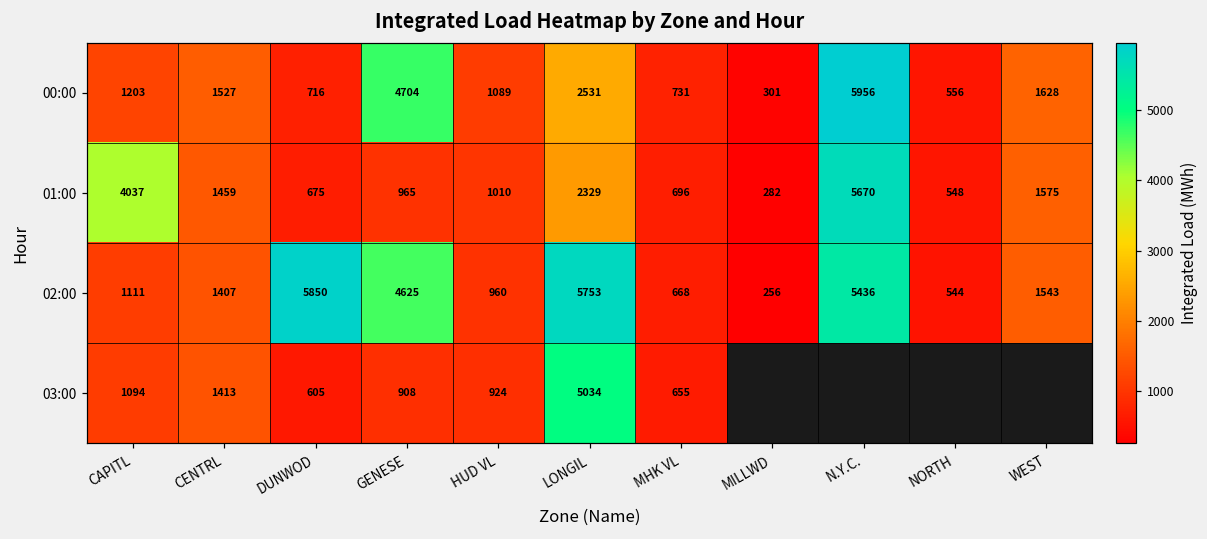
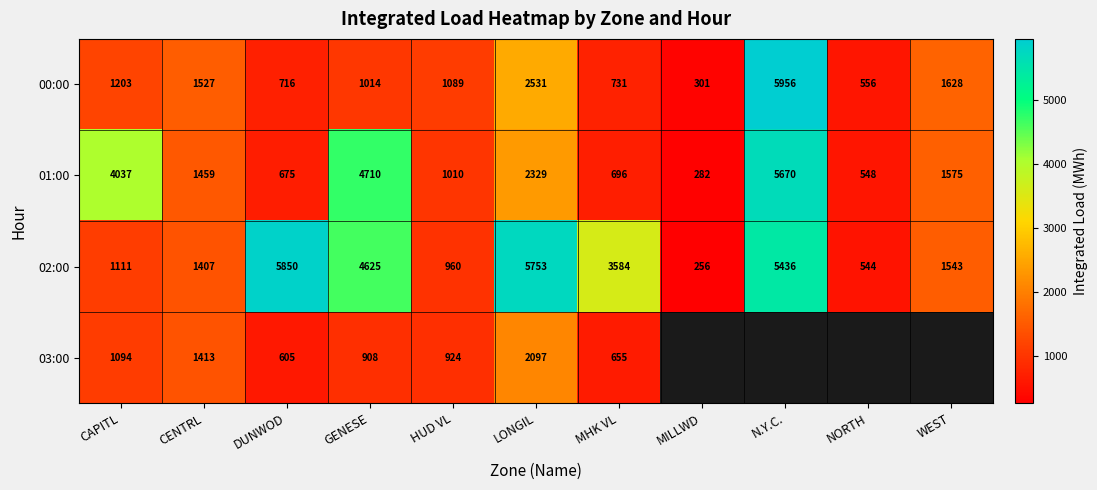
  {
    "00:00": {
      "CAPITL": 1203,
      "CENTRL": 1527,
      "DUNWOD": 716,
-     "GENESE": 4704,
+     "GENESE": 1014,
      "HUD VL": 1089,
      "LONGIL": 2531,
      "MHK VL": 731,
      "MILLWD": 301,
      "N.Y.C.": 5956,
      "NORTH": 556,
      "WEST": 1628
    },
    "01:00": {
      "CAPITL": 4037,
      "CENTRL": 1459,
      "DUNWOD": 675,
-     "GENESE": 965,
+     "GENESE": 4710,
      "HUD VL": 1010,
      "LONGIL": 2329,
      "MHK VL": 696,
      "MILLWD": 282,
      "N.Y.C.": 5670,
      "NORTH": 548,
      "WEST": 1575
    },
    "02:00": {
      "CAPITL": 1111,
      "CENTRL": 1407,
      "DUNWOD": 5850,
      "GENESE": 4625,
      "HUD VL": 960,
      "LONGIL": 5753,
-     "MHK VL": 668,
+     "MHK VL": 3584,
      "MILLWD": 256,
      "N.Y.C.": 5436,
      "NORTH": 544,
      "WEST": 1543
    },
    "03:00": {
      "CAPITL": 1094,
      "CENTRL": 1413,
      "DUNWOD": 605,
      "GENESE": 908,
      "HUD VL": 924,
-     "LONGIL": 5034,
+     "LONGIL": 2097,
      "MHK VL": 655
    }
  }
